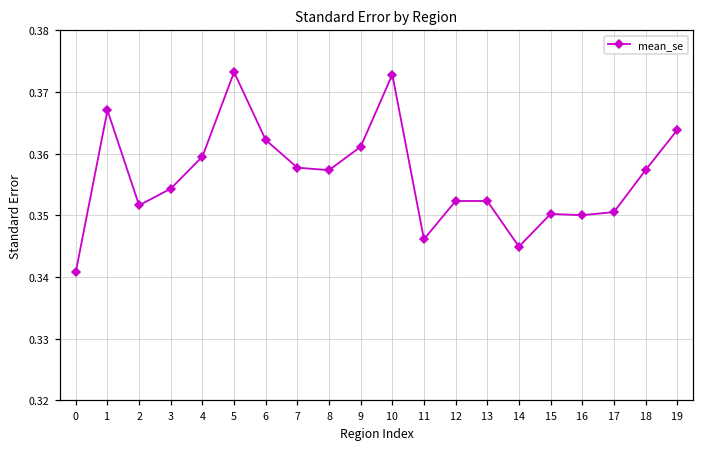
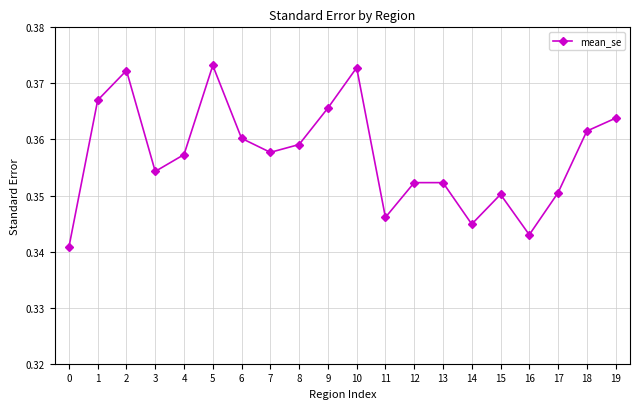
  {
    "0": 0.341,
    "1": 0.367,
-   "2": 0.352,
+   "2": 0.372,
    "3": 0.354,
-   "4": 0.360,
+   "4": 0.357,
    "5": 0.373,
-   "6": 0.362,
+   "6": 0.360,
    "7": 0.358,
-   "8": 0.357,
-   "9": 0.361,
+   "8": 0.359,
+   "9": 0.366,
    "10": 0.373,
    "11": 0.346,
    "12": 0.352,
    "13": 0.352,
    "14": 0.345,
    "15": 0.350,
-   "16": 0.350,
+   "16": 0.343,
    "17": 0.351,
-   "18": 0.357,
+   "18": 0.362,
    "19": 0.364
  }
